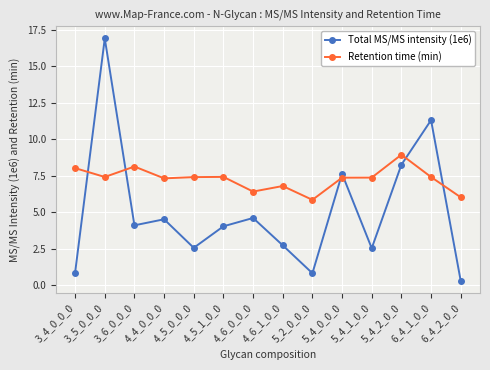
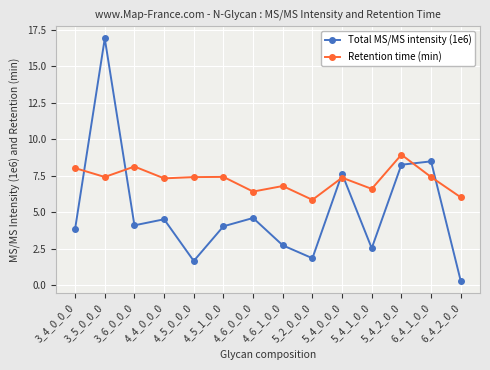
  {
    "Total MS/MS intensity (1e6)": {
-     "3_4_0_0_0": 0.9,
+     "3_4_0_0_0": 3.9,
      "3_5_0_0_0": 16.9,
      "3_6_0_0_0": 4.1,
      "4_4_0_0_0": 4.5,
-     "4_5_0_0_0": 2.6,
+     "4_5_0_0_0": 1.7,
      "4_5_1_0_0": 4.0,
      "4_6_0_0_0": 4.6,
      "4_6_1_0_0": 2.7,
-     "5_2_0_0_0": 0.8,
+     "5_2_0_0_0": 1.8,
      "5_4_0_0_0": 7.6,
      "5_4_1_0_0": 2.5,
      "5_4_2_0_0": 8.3,
-     "6_4_1_0_0": 11.3,
+     "6_4_1_0_0": 8.5,
      "6_4_2_0_0": 0.3
    },
    "Retention time (min)": {
      "3_4_0_0_0": 8.0,
      "3_5_0_0_0": 7.4,
      "3_6_0_0_0": 8.1,
      "4_4_0_0_0": 7.3,
      "4_5_0_0_0": 7.4,
      "4_5_1_0_0": 7.4,
      "4_6_0_0_0": 6.4,
      "4_6_1_0_0": 6.8,
      "5_2_0_0_0": 5.8,
      "5_4_0_0_0": 7.4,
-     "5_4_1_0_0": 7.4,
+     "5_4_1_0_0": 6.6,
      "5_4_2_0_0": 8.9,
      "6_4_1_0_0": 7.4,
      "6_4_2_0_0": 6.0
    }
  }
